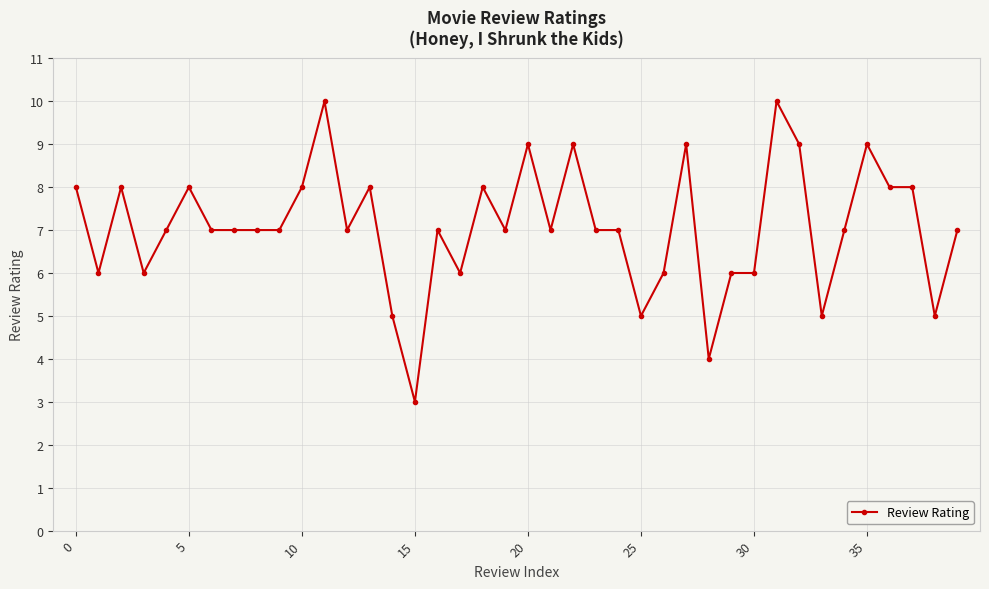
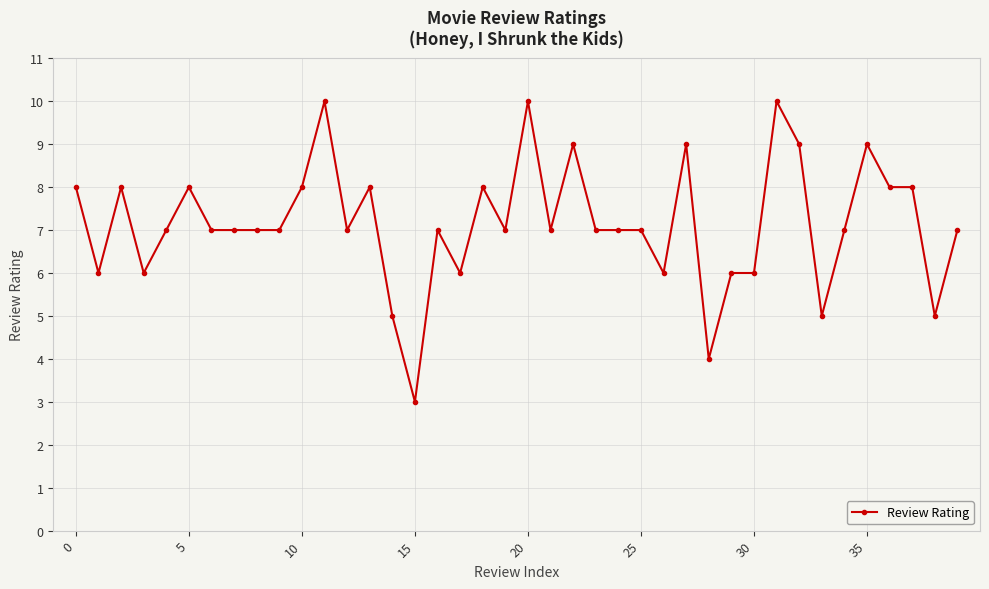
  {
    "0": 8,
    "5": 8,
    "10": 8,
    "15": 3,
-   "20": 9,
-   "25": 5,
+   "20": 10,
+   "25": 7,
    "30": 6,
    "35": 9
  }
